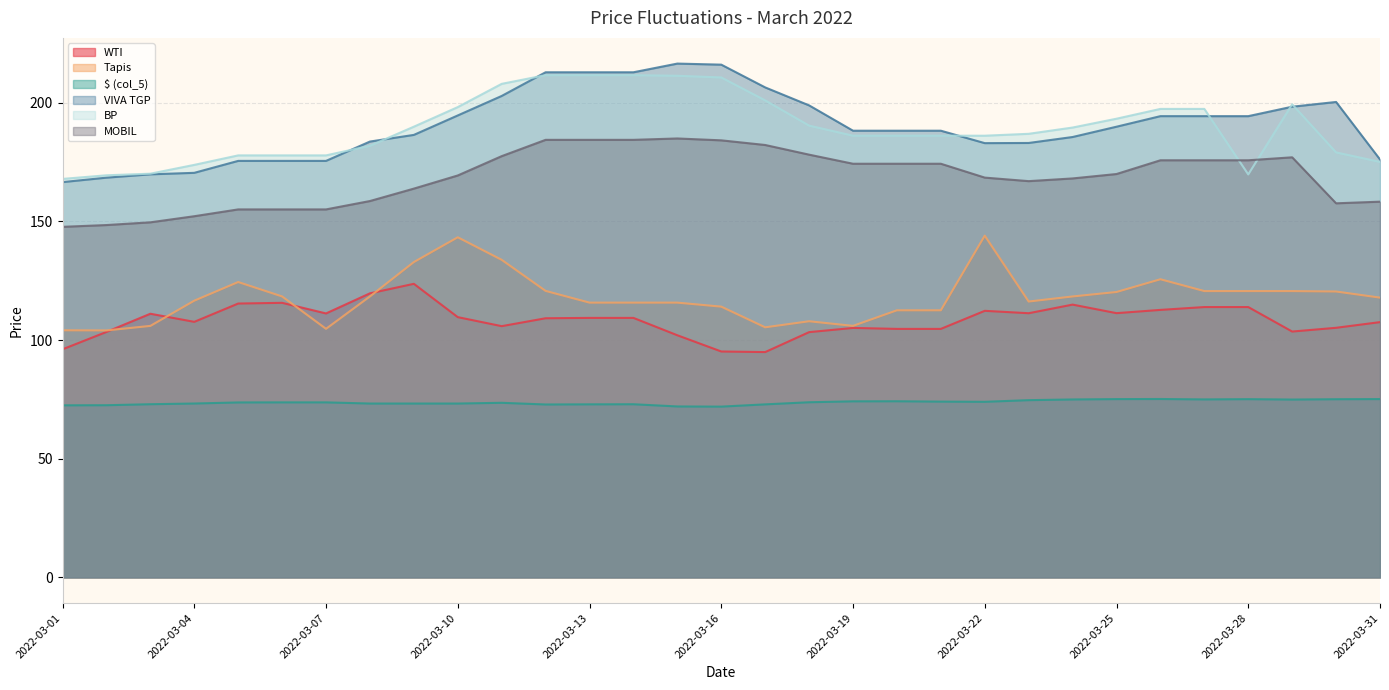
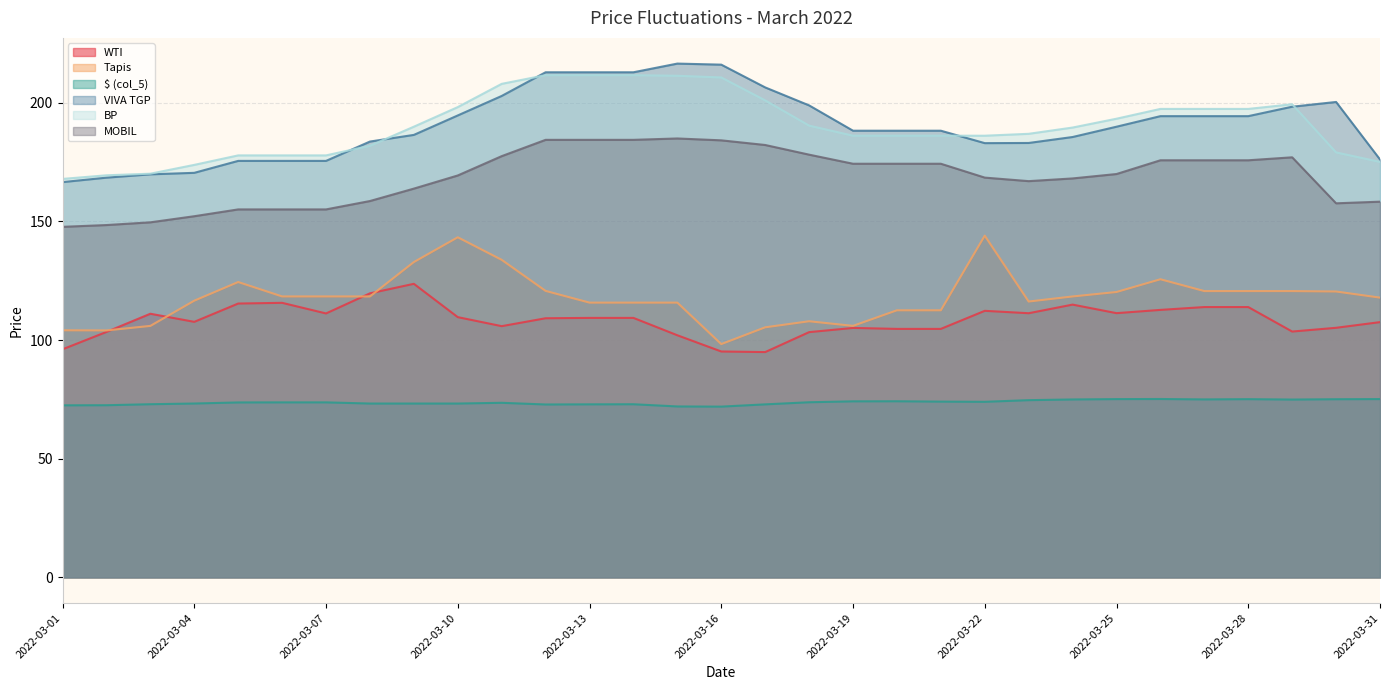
  {
    "WTI": {
      "2022-03-01": 96,
      "2022-03-04": 108,
      "2022-03-07": 111,
      "2022-03-10": 110,
      "2022-03-13": 109,
      "2022-03-16": 95,
      "2022-03-22": 112,
      "2022-03-25": 111,
      "2022-03-28": 114,
      "2022-03-31": 108
    },
    "Tapis": {
      "2022-03-01": 104,
      "2022-03-04": 117,
-     "2022-03-07": 105,
+     "2022-03-07": 118,
      "2022-03-10": 143,
      "2022-03-13": 116,
-     "2022-03-16": 114,
+     "2022-03-16": 98,
      "2022-03-22": 144,
      "2022-03-25": 120,
      "2022-03-28": 121,
      "2022-03-31": 118
    },
    "BP": {
      "2022-03-01": 168,
      "2022-03-04": 174,
      "2022-03-07": 178,
      "2022-03-10": 198,
      "2022-03-13": 212,
      "2022-03-16": 211,
      "2022-03-19": 186,
      "2022-03-22": 186,
      "2022-03-25": 193,
-     "2022-03-28": 170
+     "2022-03-28": 197
    }
  }
